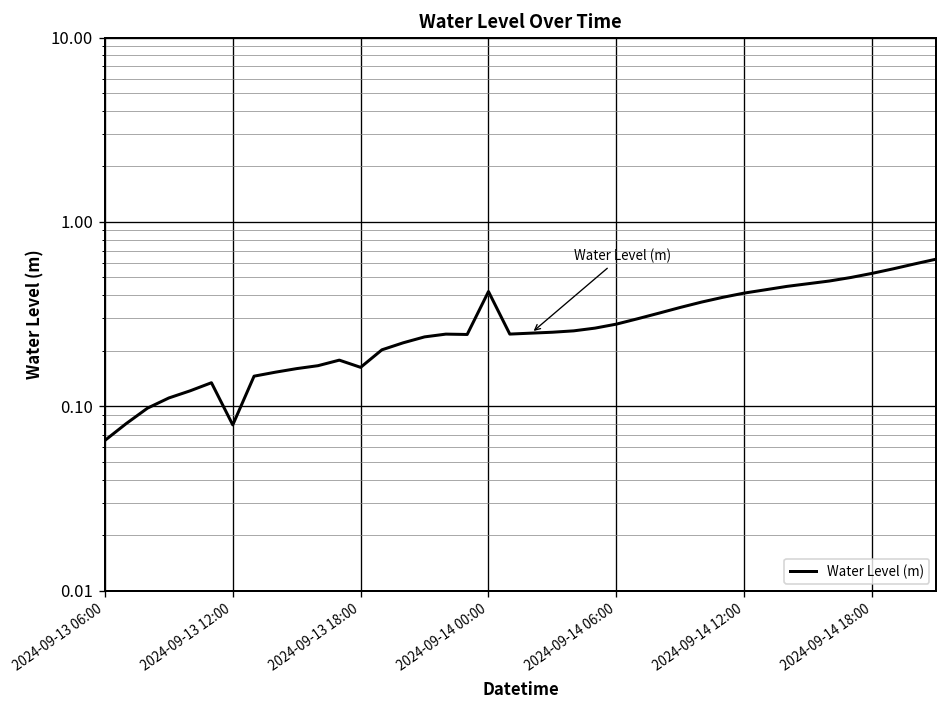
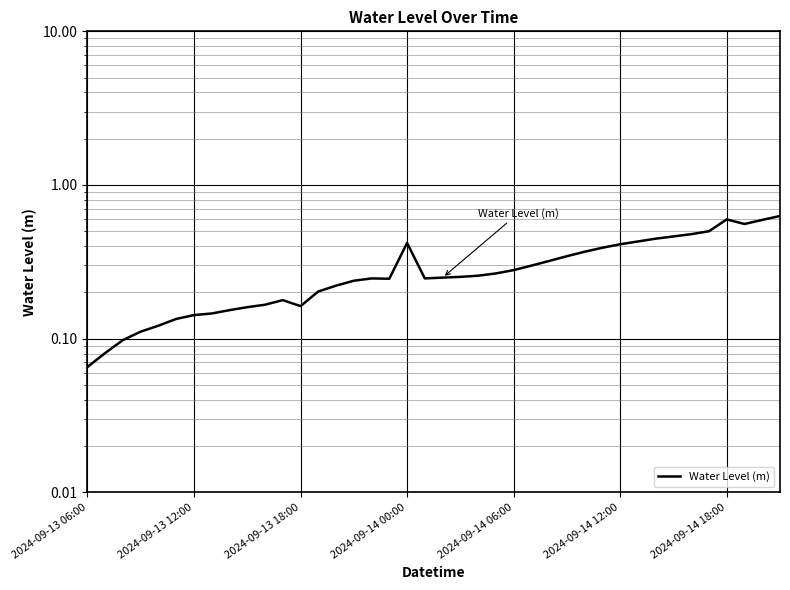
  {
    "2024-09-13 06:00": 0.065,
-   "2024-09-13 12:00": 0.08,
+   "2024-09-13 12:00": 0.14,
    "2024-09-13 18:00": 0.16,
    "2024-09-14 00:00": 0.42,
    "2024-09-14 06:00": 0.28,
    "2024-09-14 12:00": 0.41,
-   "2024-09-14 18:00": 0.53
+   "2024-09-14 18:00": 0.60
  }
